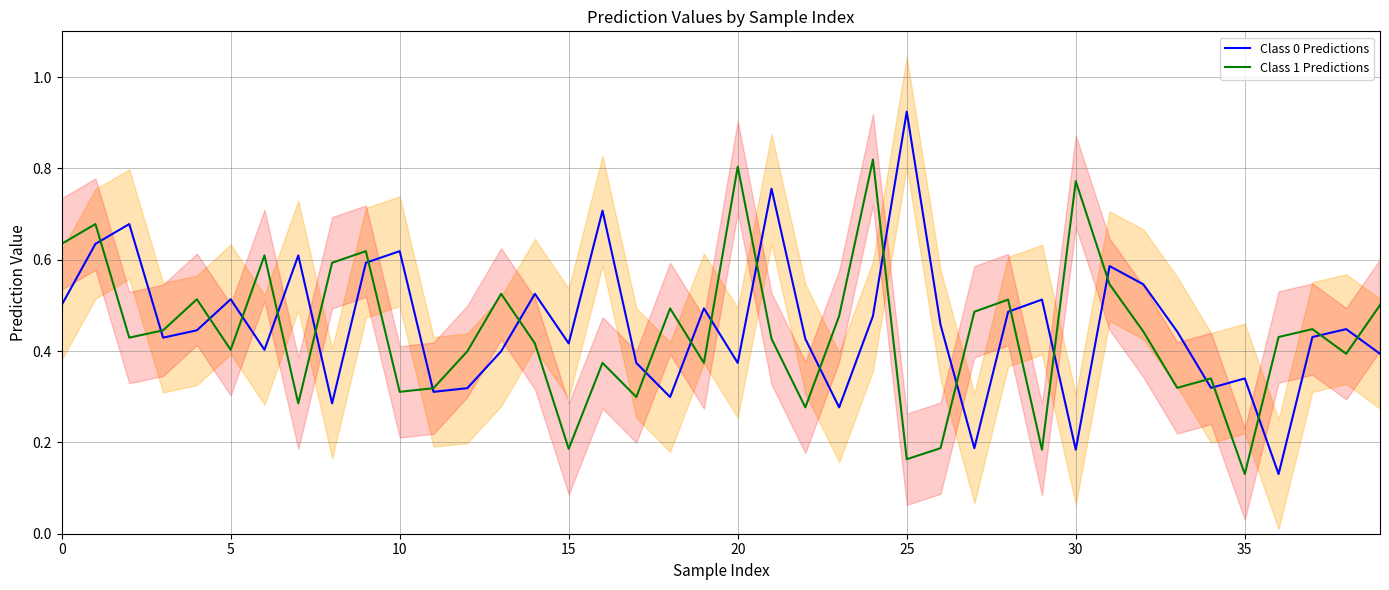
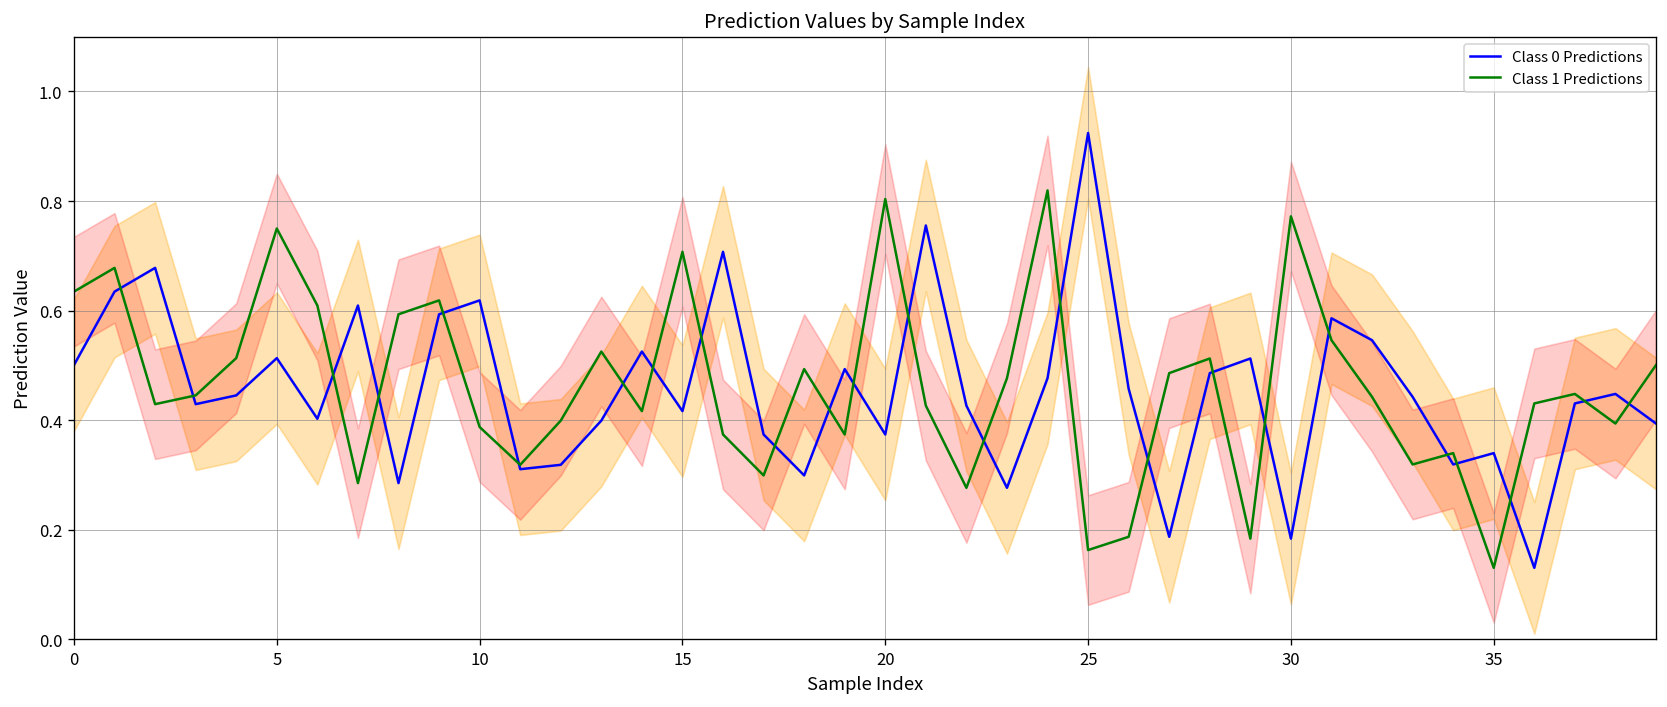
  {
    "Class 0 Predictions": {
      "0": 0.50,
      "5": 0.51,
      "10": 0.62,
      "15": 0.42,
      "20": 0.37,
      "25": 0.92,
      "30": 0.18,
      "35": 0.34
    },
    "Class 1 Predictions": {
      "0": 0.63,
-     "5": 0.40,
-     "10": 0.31,
-     "15": 0.19,
+     "5": 0.75,
+     "10": 0.39,
+     "15": 0.71,
      "20": 0.80,
      "25": 0.16,
      "30": 0.77,
      "35": 0.13
    }
  }
